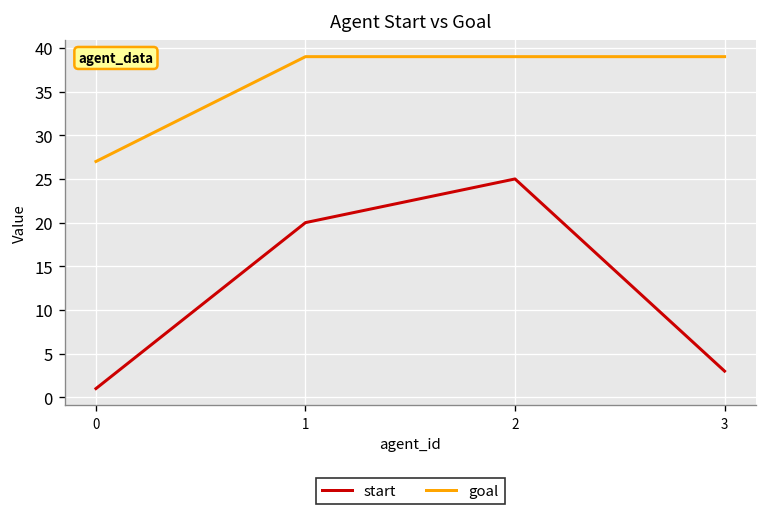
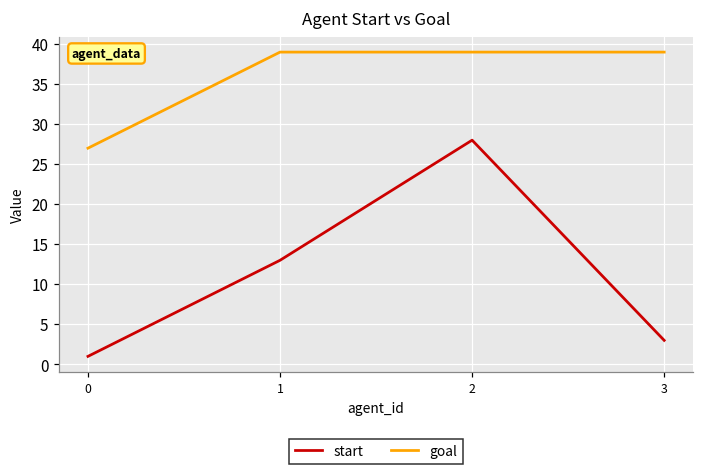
  {
    "start": {
      "0": 1,
-     "1": 20,
-     "2": 25,
+     "1": 13,
+     "2": 28,
      "3": 3
    },
    "goal": {
      "0": 27,
      "1": 39,
      "2": 39,
      "3": 39
    }
  }
